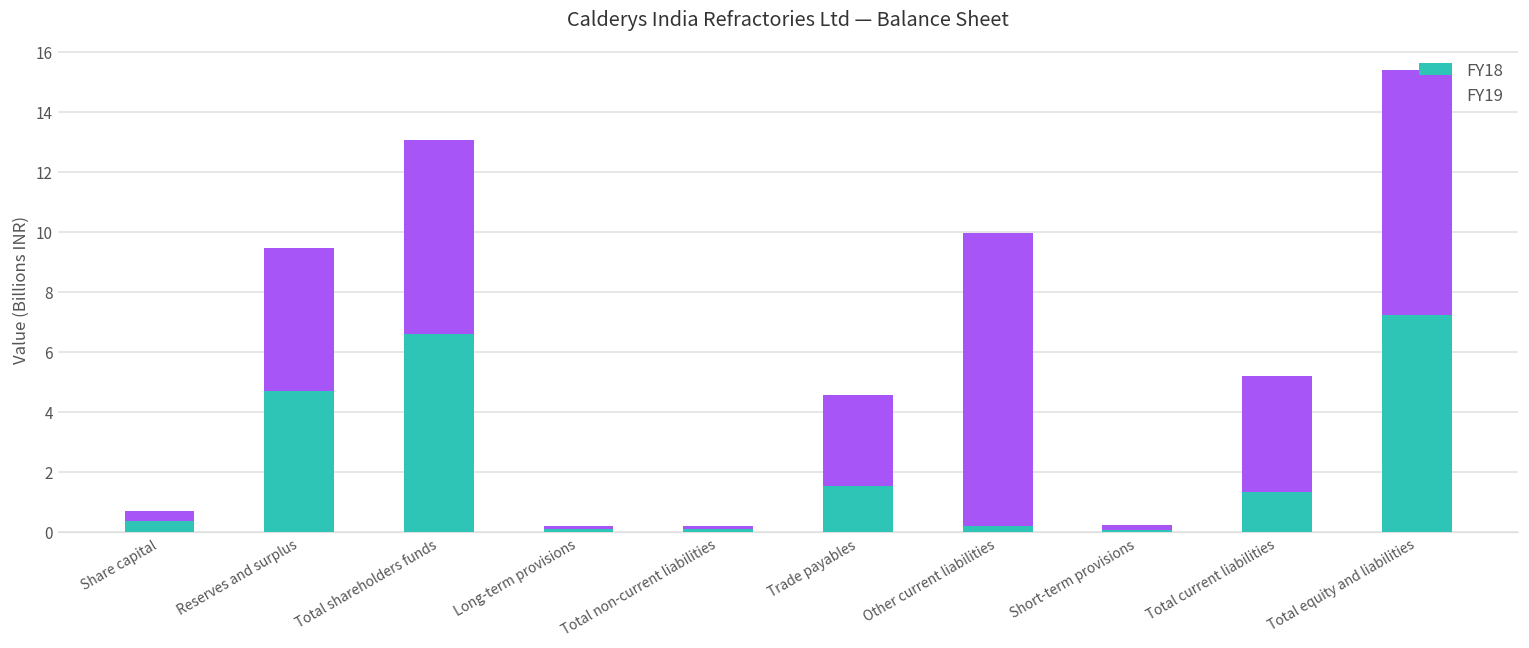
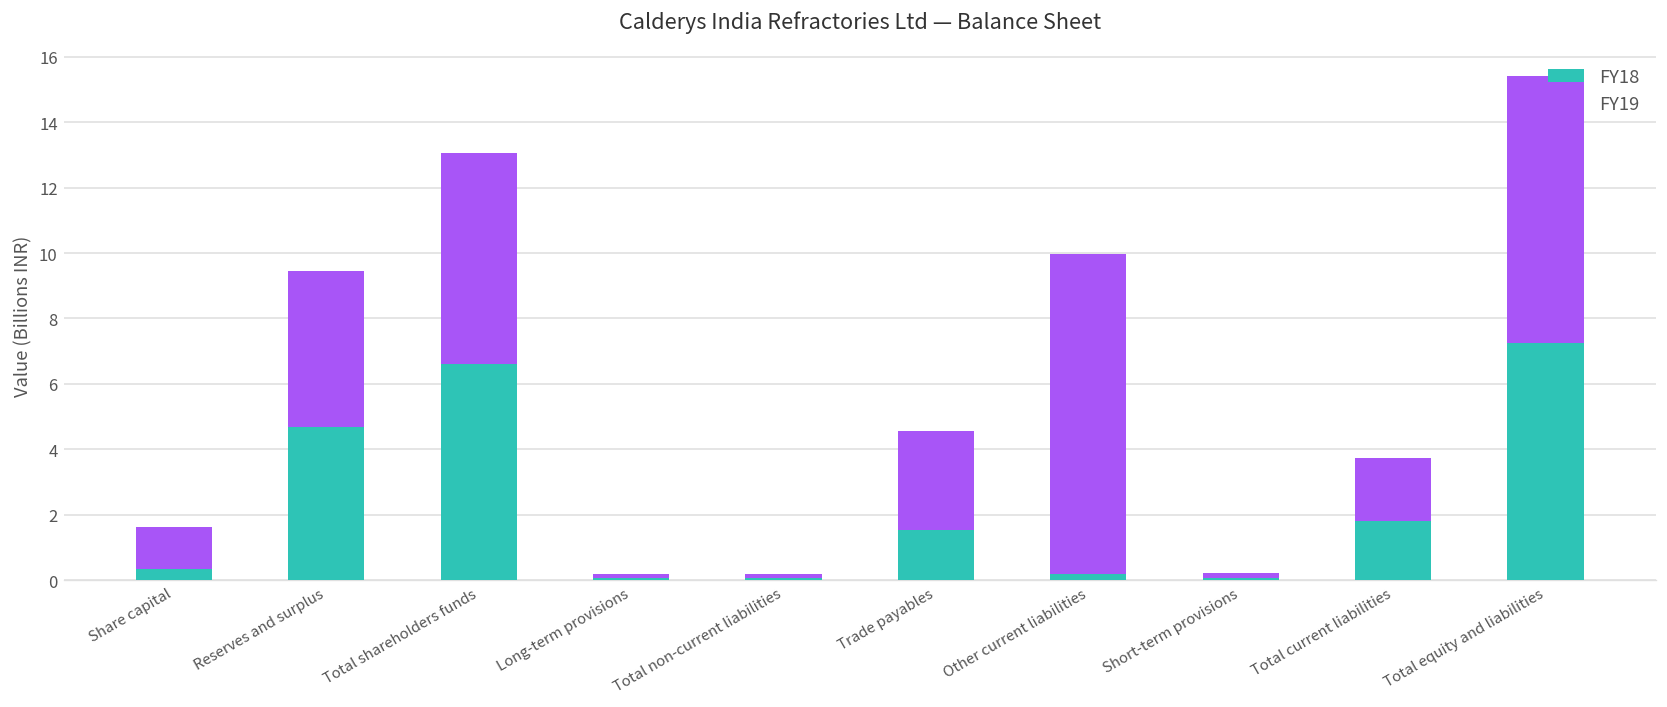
  {
    "FY18": {
      "Share capital": 0.3,
      "Reserves and surplus": 4.7,
      "Total shareholders funds": 6.6,
      "Trade payables": 1.5,
      "Other current liabilities": 0.2,
-     "Total current liabilities": 1.3,
+     "Total current liabilities": 1.8,
      "Total equity and liabilities": 7.2
    },
    "FY19": {
-     "Share capital": 0.3,
+     "Share capital": 1.3,
      "Reserves and surplus": 4.8,
      "Total shareholders funds": 6.5,
      "Long-term provisions": 0.1,
      "Total non-current liabilities": 0.1,
      "Trade payables": 3.0,
      "Other current liabilities": 9.8,
      "Short-term provisions": 0.2,
-     "Total current liabilities": 3.9,
+     "Total current liabilities": 1.9,
      "Total equity and liabilities": 8.2
    }
  }
